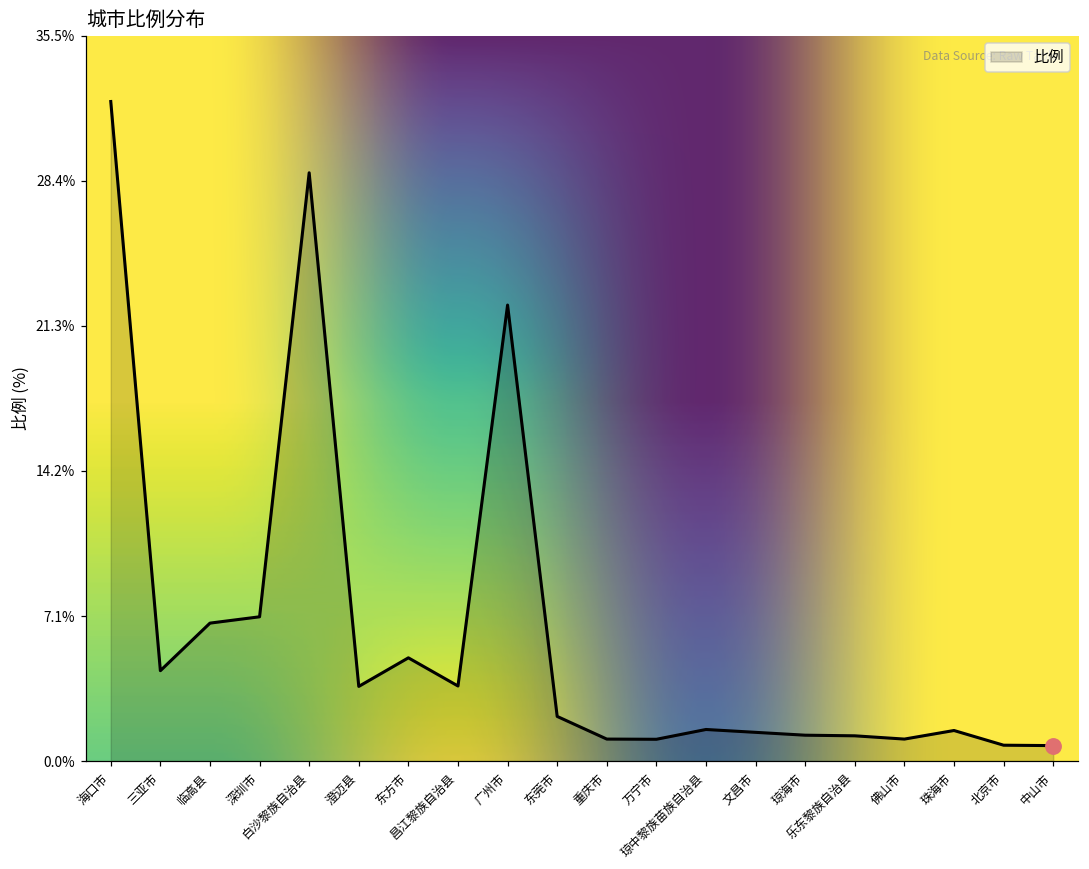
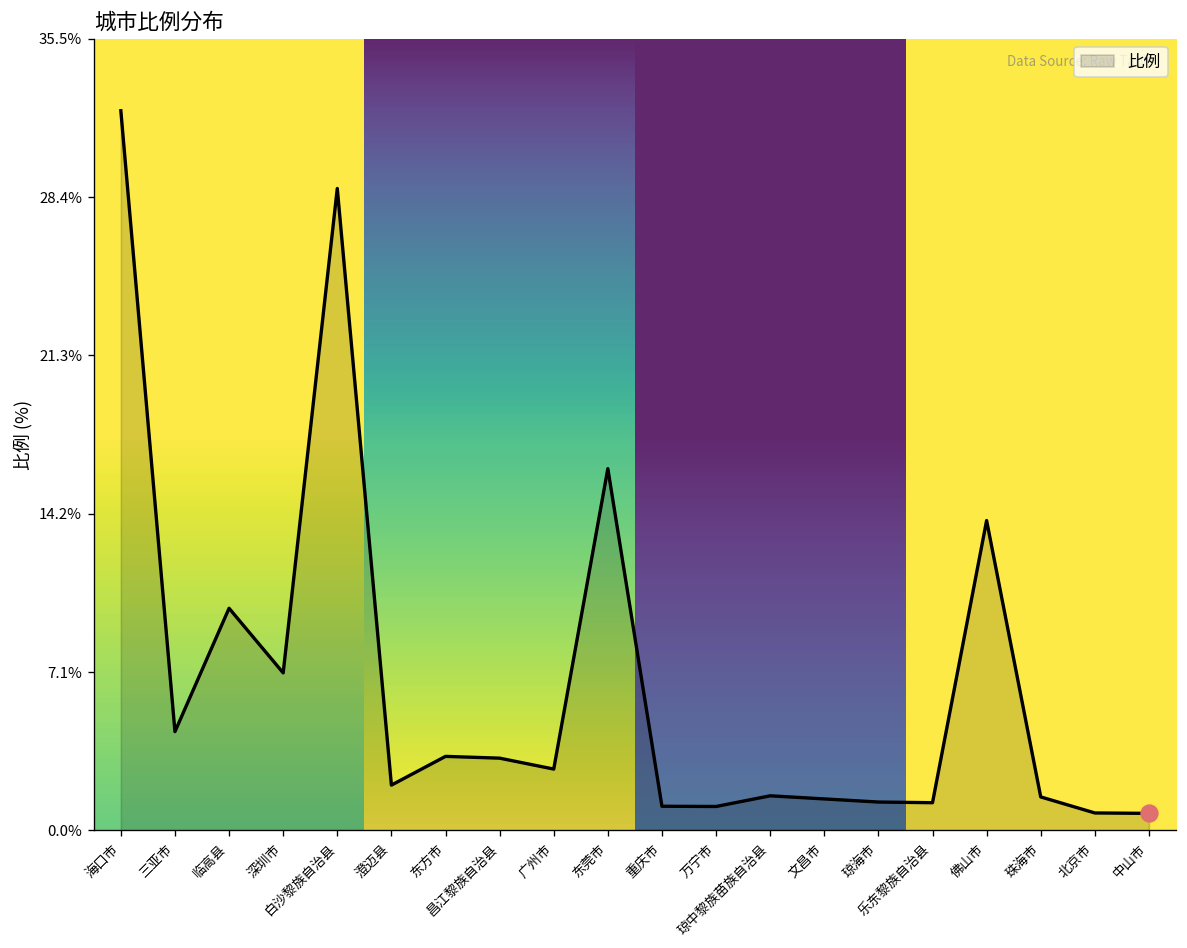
  {
    "比例": {
      "海口市": "32.3%",
      "三亚市": "4.4%",
-     "临高县": "6.8%",
+     "临高县": "10.0%",
      "深圳市": "7.1%",
      "白沙黎族自治县": "28.8%",
-     "澄迈县": "3.7%",
-     "东方市": "5.1%",
-     "昌江黎族自治县": "3.7%",
-     "广州市": "22.3%",
-     "东莞市": "2.2%",
+     "澄迈县": "2.0%",
+     "东方市": "3.3%",
+     "昌江黎族自治县": "3.2%",
+     "广州市": "2.8%",
+     "东莞市": "16.2%",
      "重庆市": "1.1%",
      "万宁市": "1.1%",
      "琼中黎族苗族自治县": "1.6%",
      "文昌市": "1.4%",
      "琼海市": "1.3%",
      "乐东黎族自治县": "1.2%",
-     "佛山市": "1.1%",
+     "佛山市": "13.9%",
      "珠海市": "1.5%",
      "北京市": "0.8%"
    }
  }
